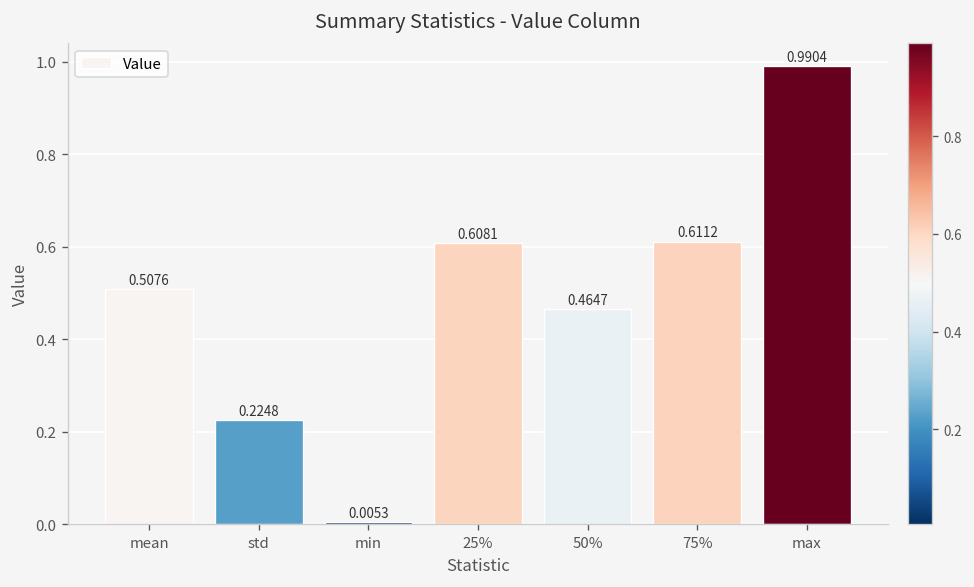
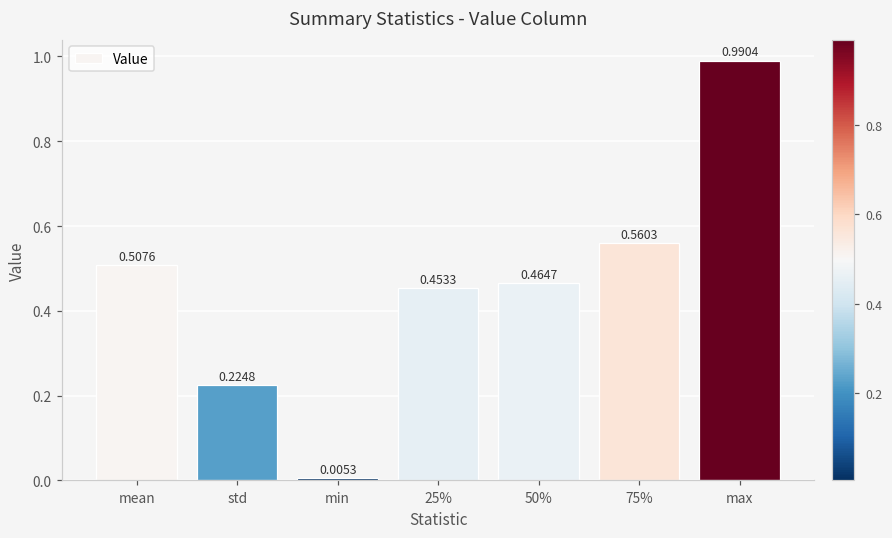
  {
    "mean": 0.5076,
    "std": 0.2248,
    "min": 0.0053,
-   "25%": 0.6081,
+   "25%": 0.4533,
    "50%": 0.4647,
-   "75%": 0.6112,
+   "75%": 0.5603,
    "max": 0.9904
  }
